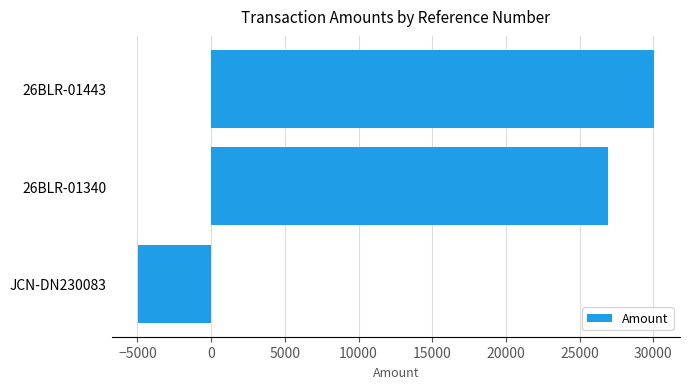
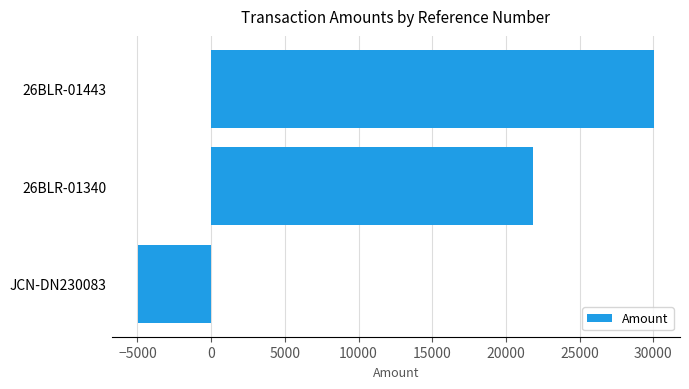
  {
    "26BLR-01443": 30100,
-   "26BLR-01340": 27000,
+   "26BLR-01340": 21900,
    "JCN-DN230083": -5000
  }
